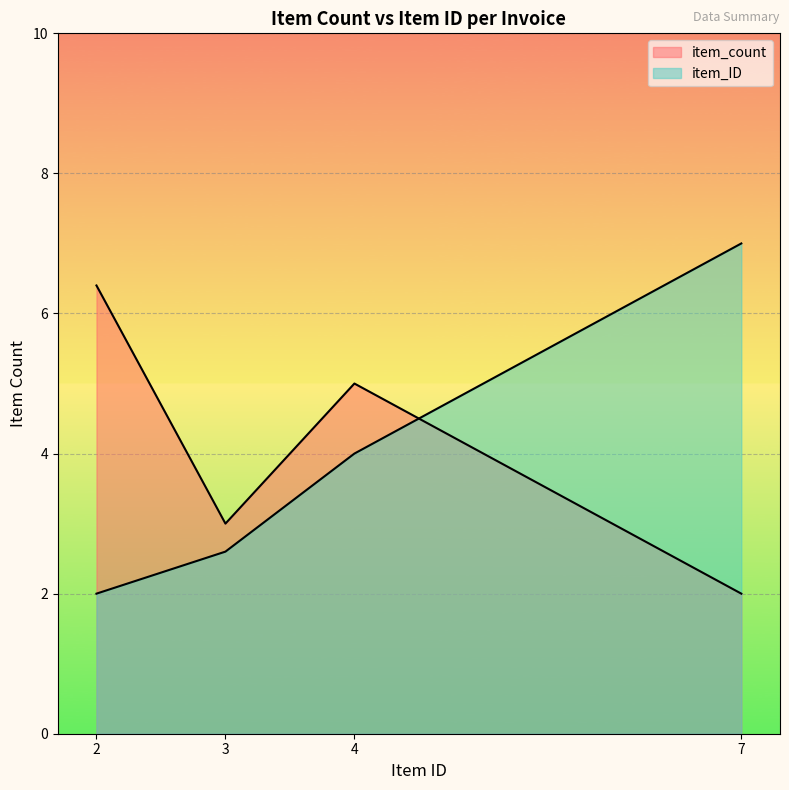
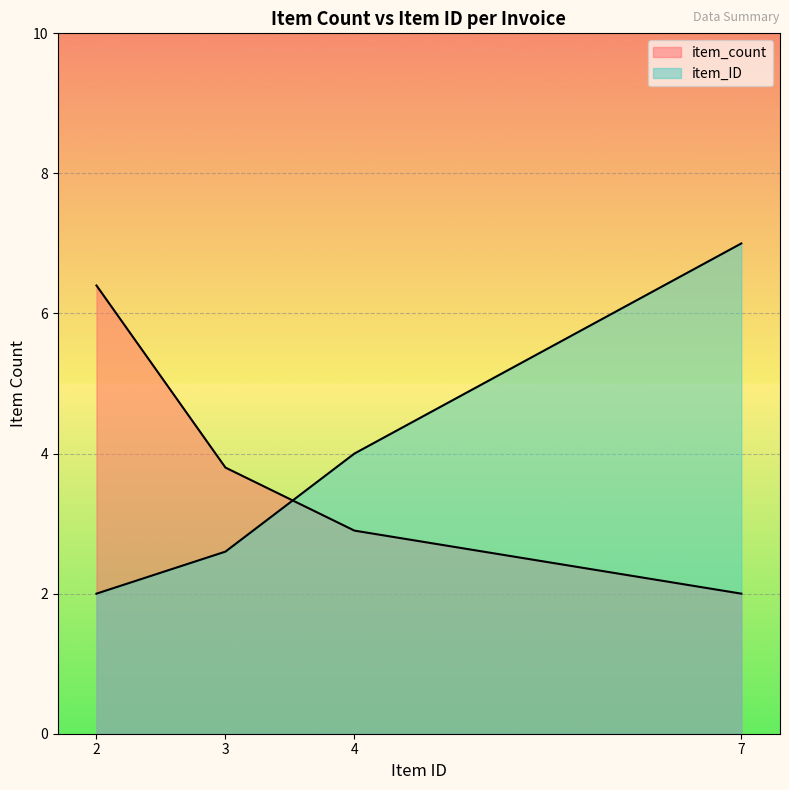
  {
    "item_count": {
      "2": 6.4,
-     "3": 3.0,
-     "4": 5.0,
+     "3": 3.8,
+     "4": 2.9,
      "7": 2.0
    },
    "item_ID": {
      "2": 2.0,
      "3": 2.6,
      "4": 4.0,
      "7": 7.0
    }
  }
